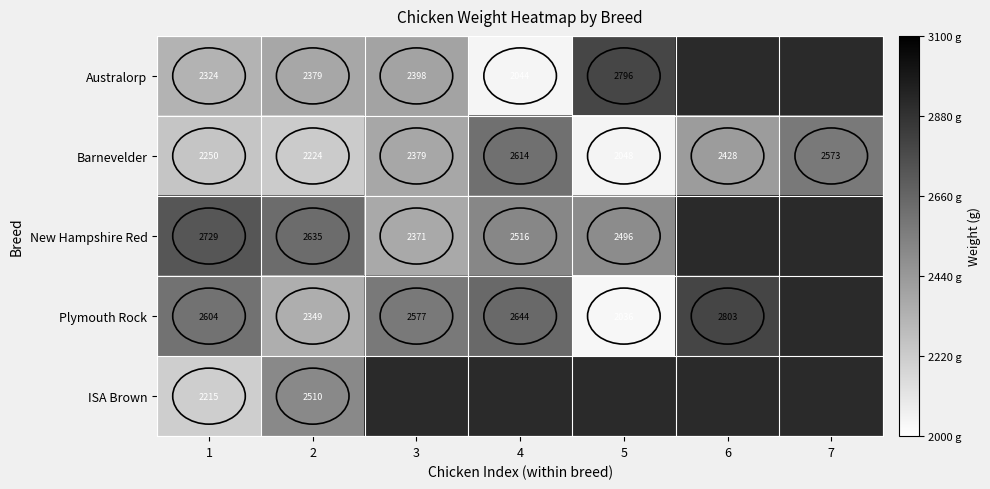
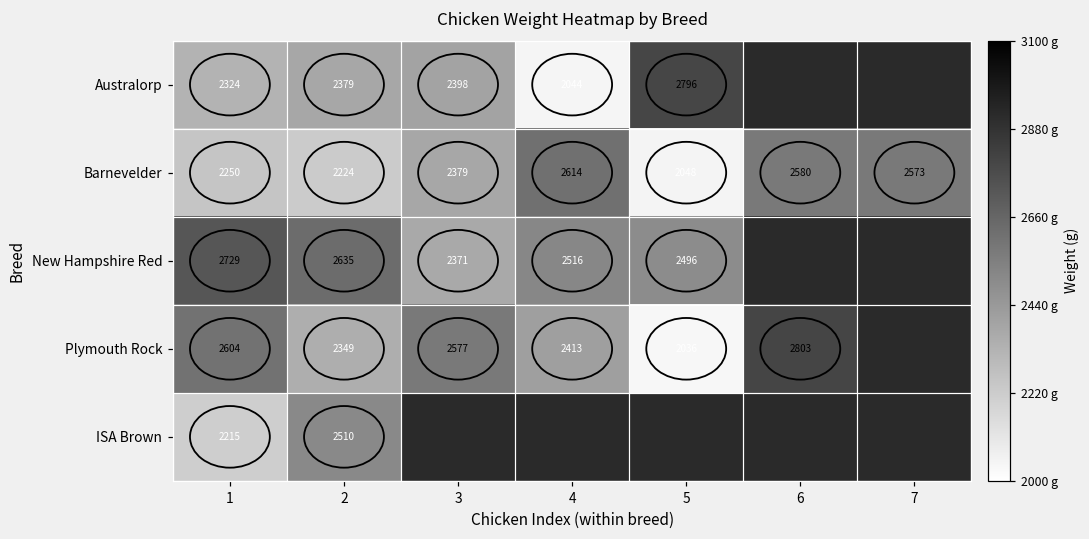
  {
    "Australorp": {
      "1": 2324,
      "2": 2379,
      "3": 2398,
      "5": 2796
    },
    "Barnevelder": {
      "1": 2250,
      "2": 2224,
      "3": 2379,
      "4": 2614,
-     "6": 2428,
+     "6": 2580,
      "7": 2573
    },
    "New Hampshire Red": {
      "1": 2729,
      "2": 2635,
      "3": 2371,
      "4": 2516,
      "5": 2496
    },
    "Plymouth Rock": {
      "1": 2604,
      "2": 2349,
      "3": 2577,
-     "4": 2644,
+     "4": 2413,
      "6": 2803
    },
    "ISA Brown": {
      "1": 2215,
      "2": 2510
    }
  }
